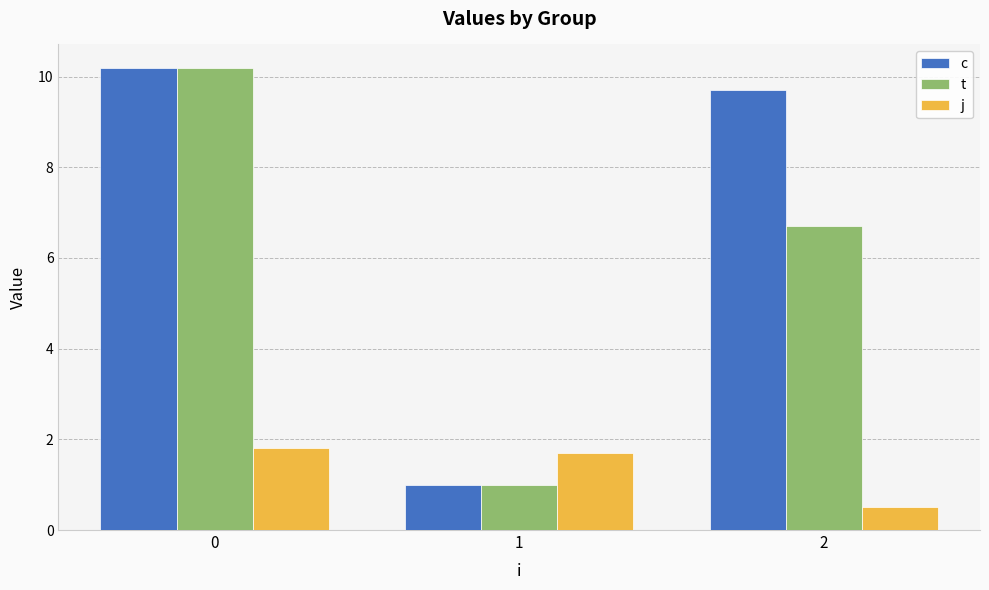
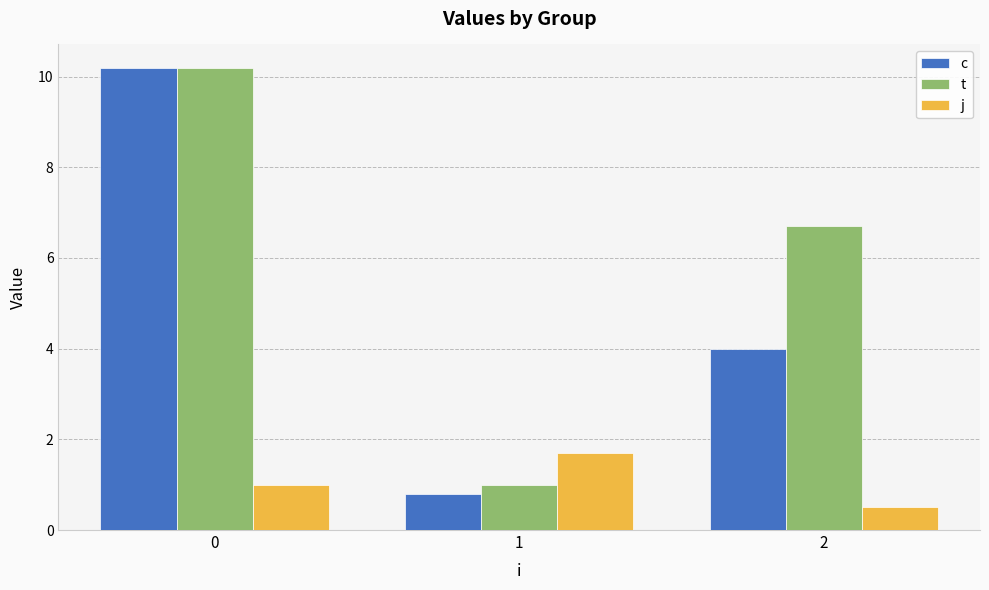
  {
    "c": {
      "0": 10.2,
-     "1": 1.0,
-     "2": 9.7
+     "1": 0.8,
+     "2": 4.0
    },
    "t": {
      "0": 10.2,
      "1": 1.0,
      "2": 6.7
    },
    "j": {
-     "0": 1.8,
+     "0": 1.0,
      "1": 1.7,
      "2": 0.5
    }
  }
